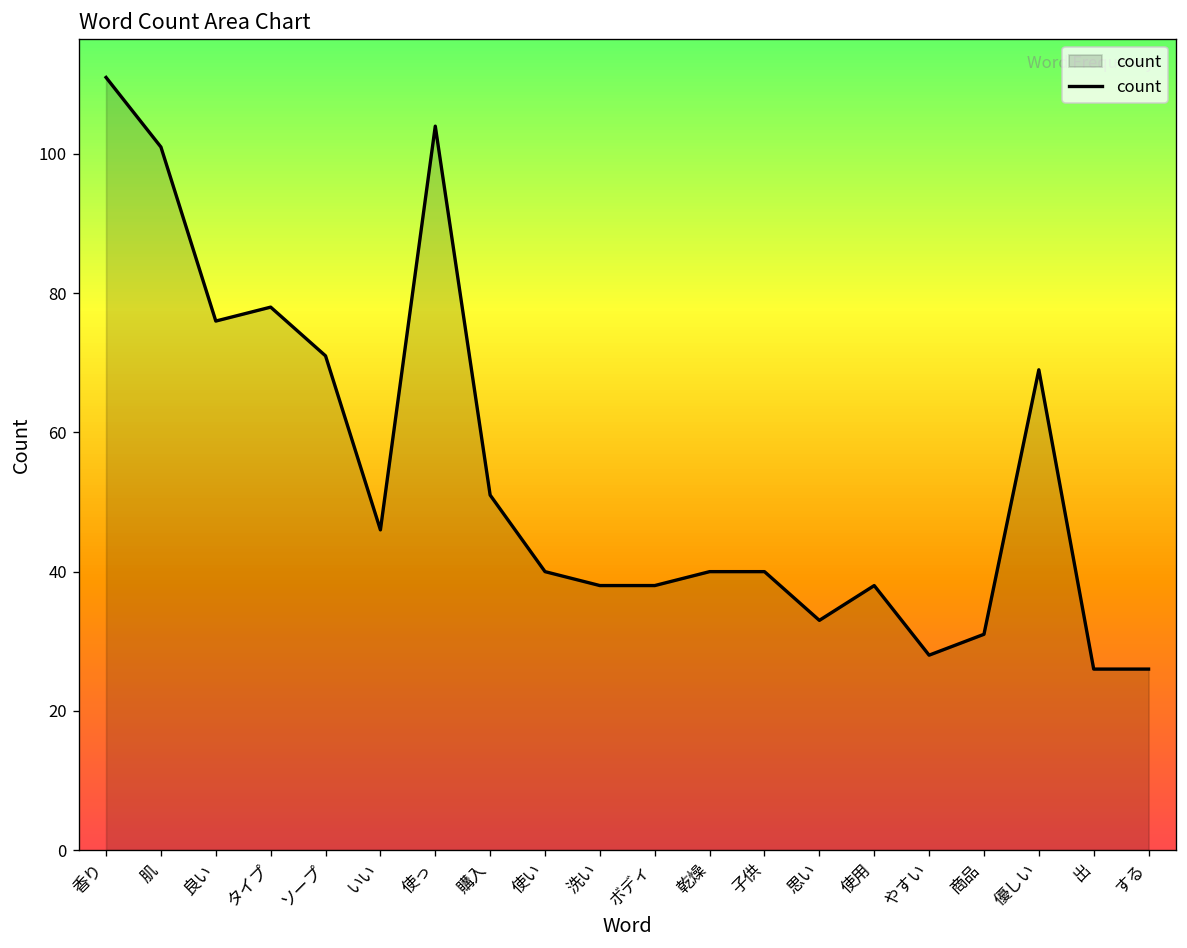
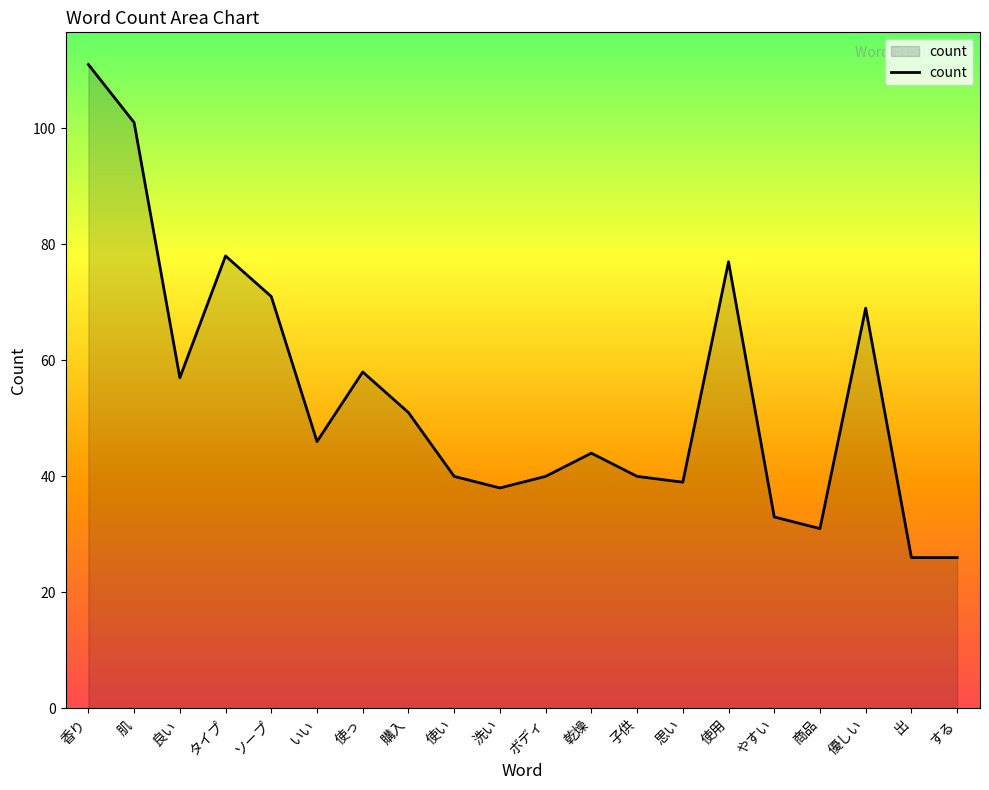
  {
    "香り": 111,
    "肌": 101,
-   "良い": 76,
+   "良い": 57,
    "タイプ": 78,
    "ソープ": 71,
    "いい": 46,
-   "使っ": 104,
+   "使っ": 58,
    "購入": 51,
    "使い": 40,
    "洗い": 38,
-   "ボディ": 38,
-   "乾燥": 40,
+   "ボディ": 40,
+   "乾燥": 44,
    "子供": 40,
-   "思い": 33,
-   "使用": 38,
-   "やすい": 28,
+   "思い": 39,
+   "使用": 77,
+   "やすい": 33,
    "商品": 31,
    "優しい": 69,
    "出": 26,
    "する": 26
  }
